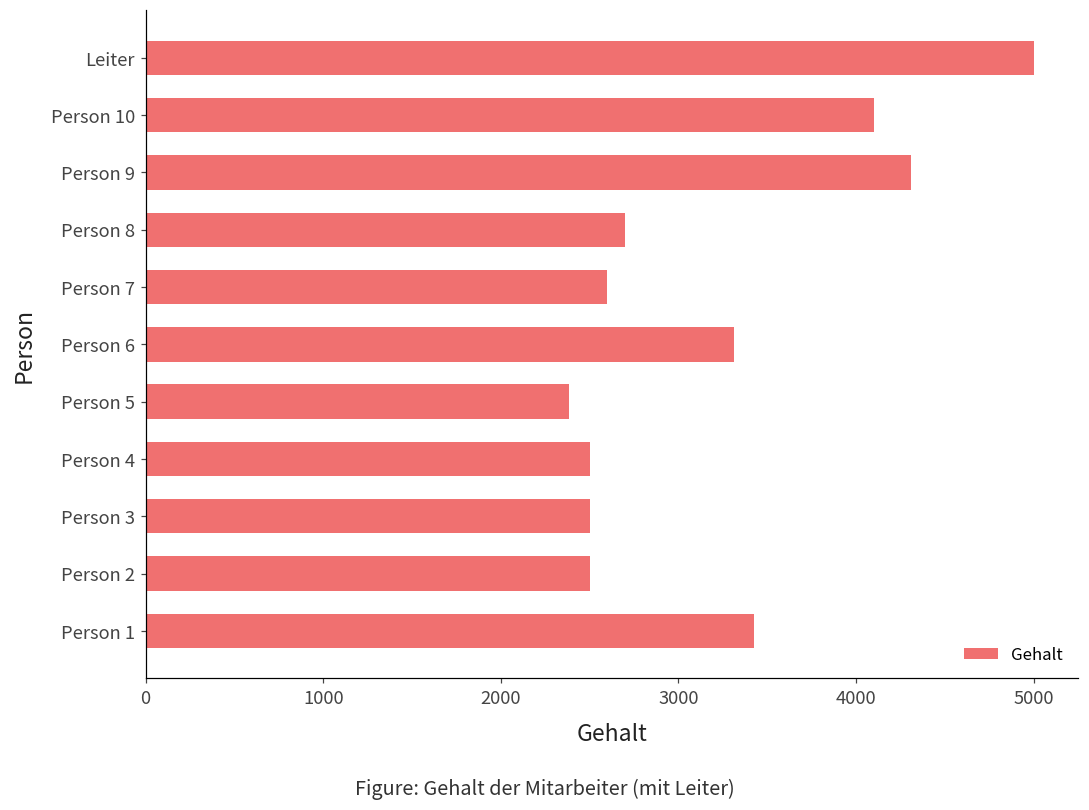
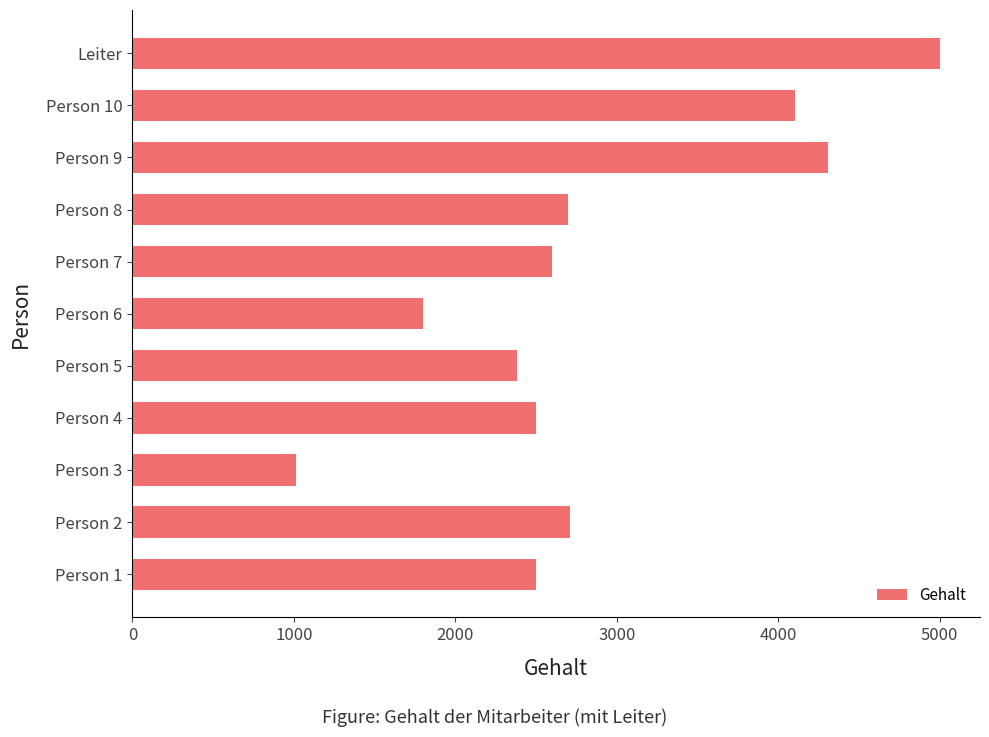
  {
    "Leiter": 5000,
    "Person 10": 4100,
    "Person 9": 4310,
    "Person 8": 2700,
    "Person 7": 2600,
-   "Person 6": 3310,
+   "Person 6": 1800,
    "Person 5": 2380,
    "Person 4": 2500,
-   "Person 3": 2500,
-   "Person 2": 2500,
-   "Person 1": 3420
+   "Person 3": 1020,
+   "Person 2": 2710,
+   "Person 1": 2500
  }
